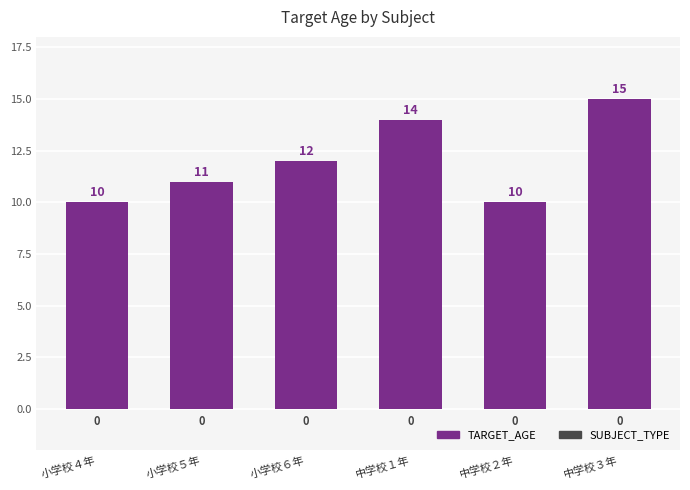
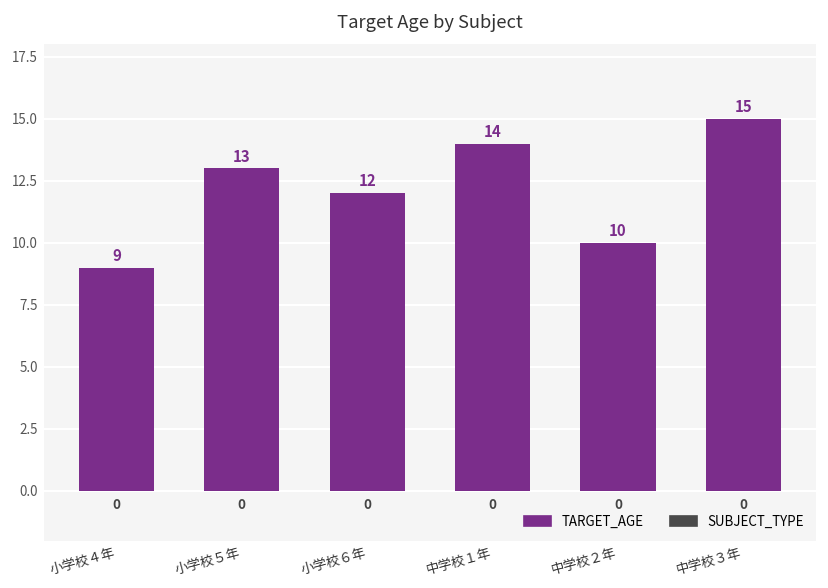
  {
    "TARGET_AGE": {
-     "小学校４年": 10,
-     "小学校５年": 11,
+     "小学校４年": 9,
+     "小学校５年": 13,
      "小学校６年": 12,
      "中学校１年": 14,
      "中学校２年": 10,
      "中学校３年": 15
    },
    "SUBJECT_TYPE": {
      "小学校４年": 0,
      "小学校５年": 0,
      "小学校６年": 0,
      "中学校１年": 0,
      "中学校２年": 0,
      "中学校３年": 0
    }
  }
